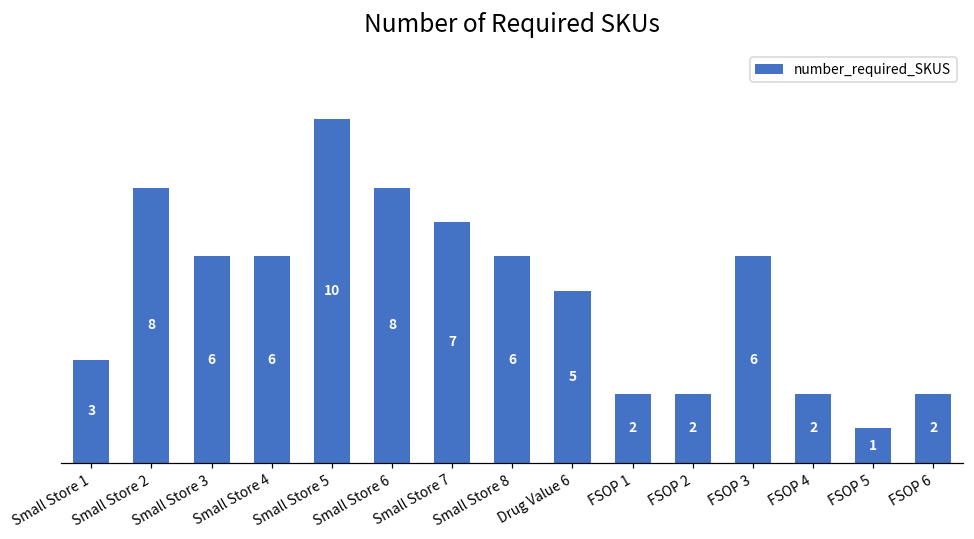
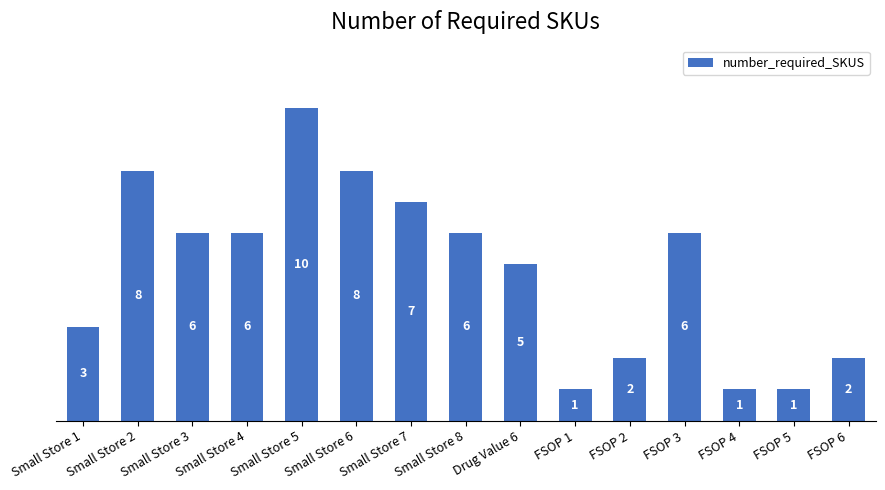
  {
    "Small Store 1": 3,
    "Small Store 2": 8,
    "Small Store 3": 6,
    "Small Store 4": 6,
    "Small Store 5": 10,
    "Small Store 6": 8,
    "Small Store 7": 7,
    "Small Store 8": 6,
    "Drug Value 6": 5,
-   "FSOP 1": 2,
+   "FSOP 1": 1,
    "FSOP 2": 2,
    "FSOP 3": 6,
-   "FSOP 4": 2,
+   "FSOP 4": 1,
    "FSOP 5": 1,
    "FSOP 6": 2
  }
